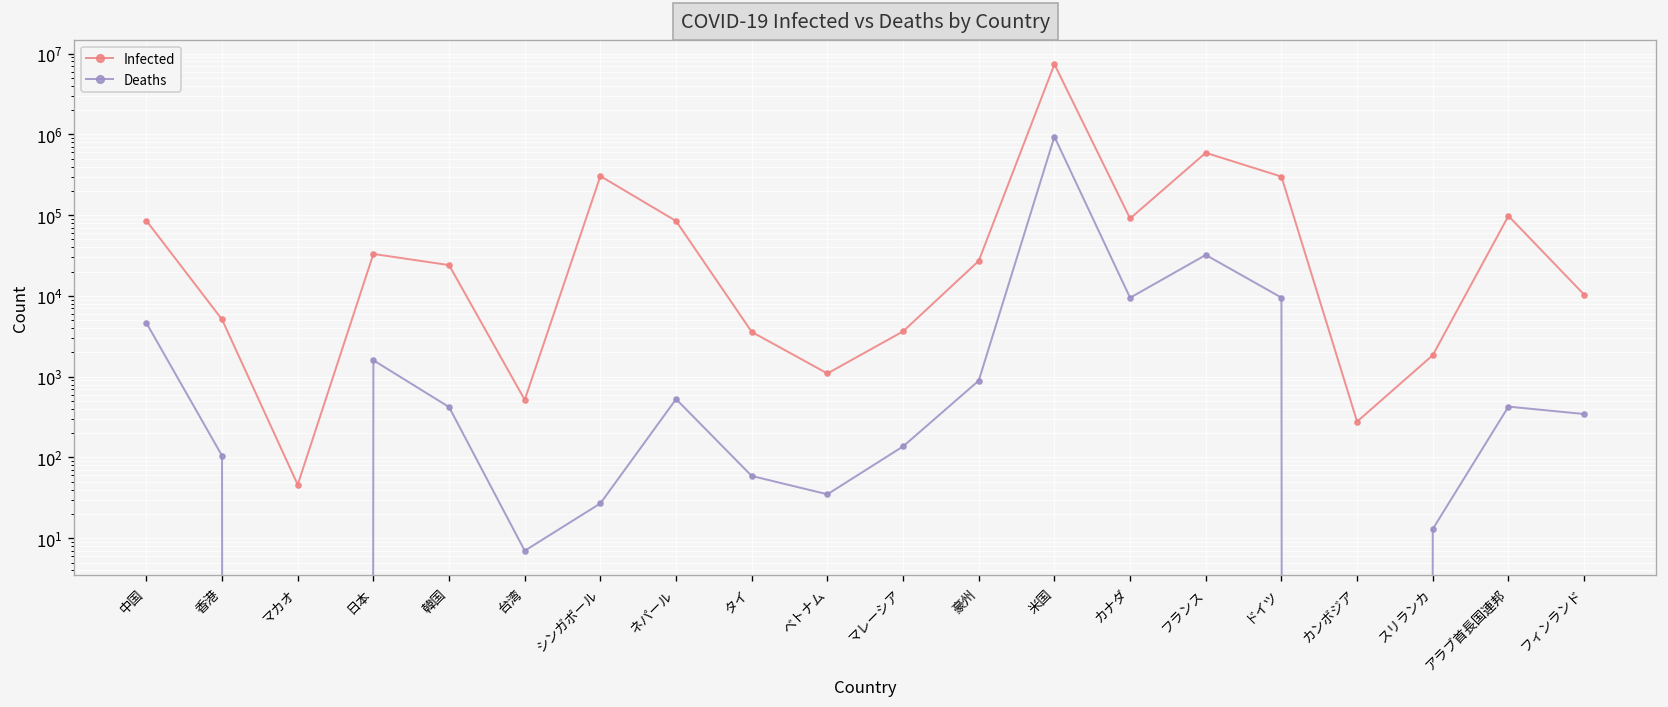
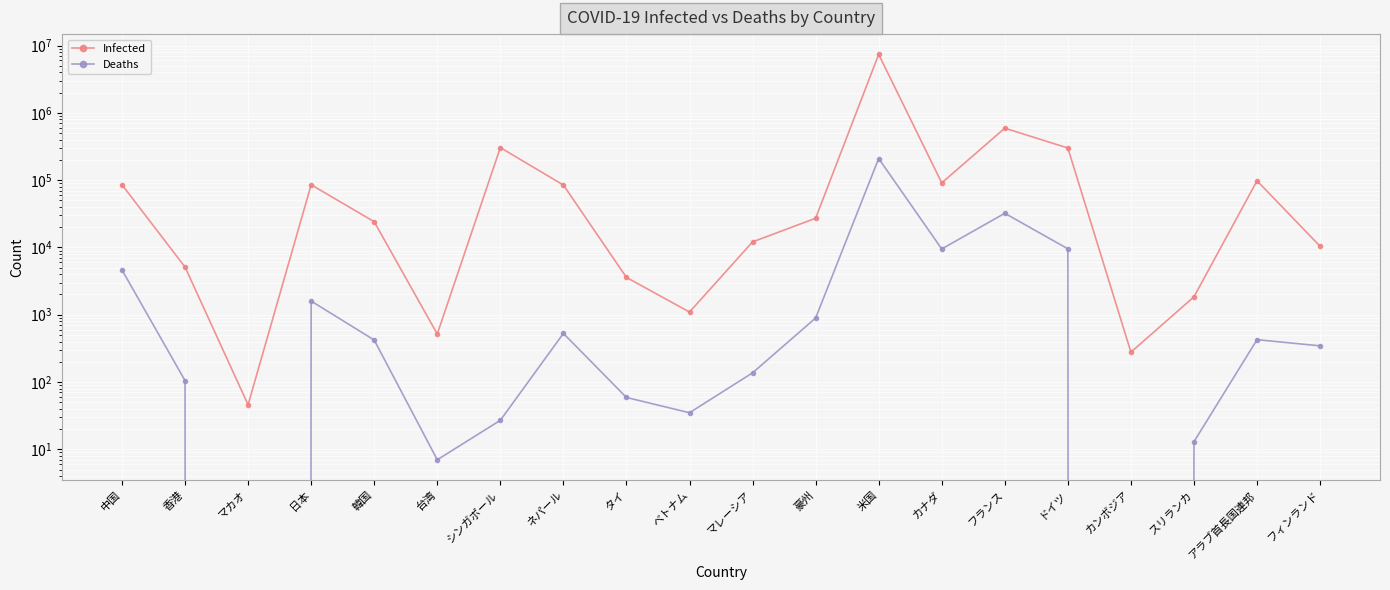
  {
    "Infected": {
      "中国": 90000,
      "香港": 5000,
      "マカオ": 50,
-     "日本": 30000,
+     "日本": 90000,
      "韓国": 24000,
      "台湾": 500,
      "シンガポール": 300000,
      "ネパール": 80000,
      "タイ": 4000,
      "ベトナム": 1100,
-     "マレーシア": 4000,
+     "マレーシア": 12000,
      "豪州": 27000,
      "米国": 7000000,
      "カナダ": 90000,
      "フランス": 600000,
      "ドイツ": 300000,
      "カンボジア": 280,
      "スリランカ": 1800,
      "アラブ首長国連邦": 100000,
      "フィンランド": 10000
    },
    "Deaths": {
      "中国": 5000,
      "香港": 110,
      "日本": 1600,
      "韓国": 400,
      "台湾": 7,
      "シンガポール": 27,
      "ネパール": 500,
      "タイ": 60,
      "ベトナム": 40,
      "マレーシア": 140,
      "豪州": 900,
-     "米国": 900000,
+     "米国": 210000,
      "カナダ": 9000,
      "フランス": 30000,
      "ドイツ": 10000,
      "スリランカ": 13,
      "アラブ首長国連邦": 400,
      "フィンランド": 300
    }
  }
